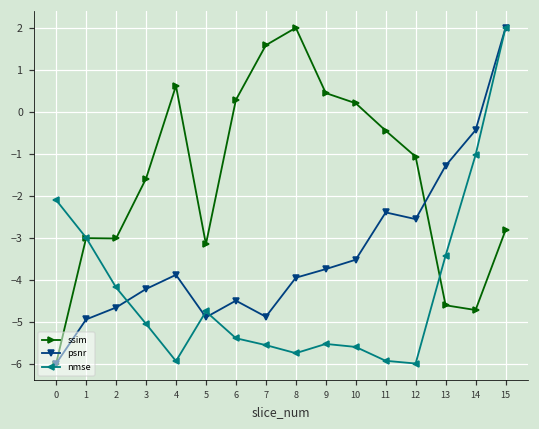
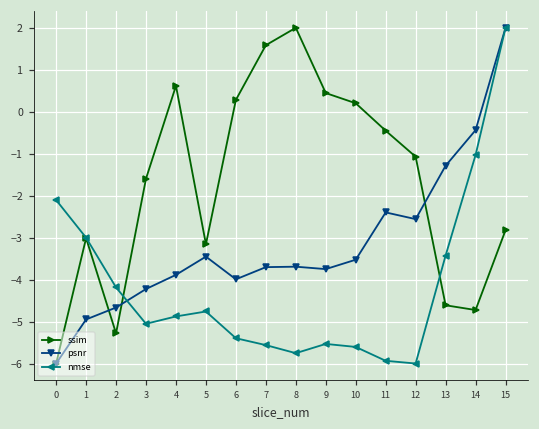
  {
    "ssim": {
-     "2": -3.0,
+     "2": -5.3,
      "3": -1.6,
      "4": 0.6,
      "5": -3.2,
      "6": 0.3,
      "7": 1.6,
      "8": 2.0,
      "9": 0.4,
      "10": 0.2,
      "11": -0.5,
      "12": -1.1,
      "13": -4.6,
      "14": -4.7,
      "15": -2.8
    },
    "psnr": {
      "1": -5.0,
      "2": -4.7,
      "3": -4.2,
      "4": -3.9,
-     "5": -4.9,
-     "6": -4.5,
-     "7": -4.9,
-     "8": -4.0,
+     "5": -3.5,
+     "6": -4.0,
+     "7": -3.7,
+     "8": -3.7,
      "9": -3.8,
      "10": -3.5,
      "11": -2.4,
      "12": -2.6,
      "13": -1.3,
      "14": -0.4
    },
    "nmse": {
      "0": -2.1,
      "2": -4.2,
      "3": -5.1,
-     "4": -5.9,
+     "4": -4.9,
      "5": -4.8,
      "6": -5.4,
      "7": -5.6,
      "8": -5.8,
      "9": -5.5,
      "10": -5.6,
      "11": -5.9,
      "12": -6.0,
      "13": -3.4,
      "14": -1.0
    }
  }
